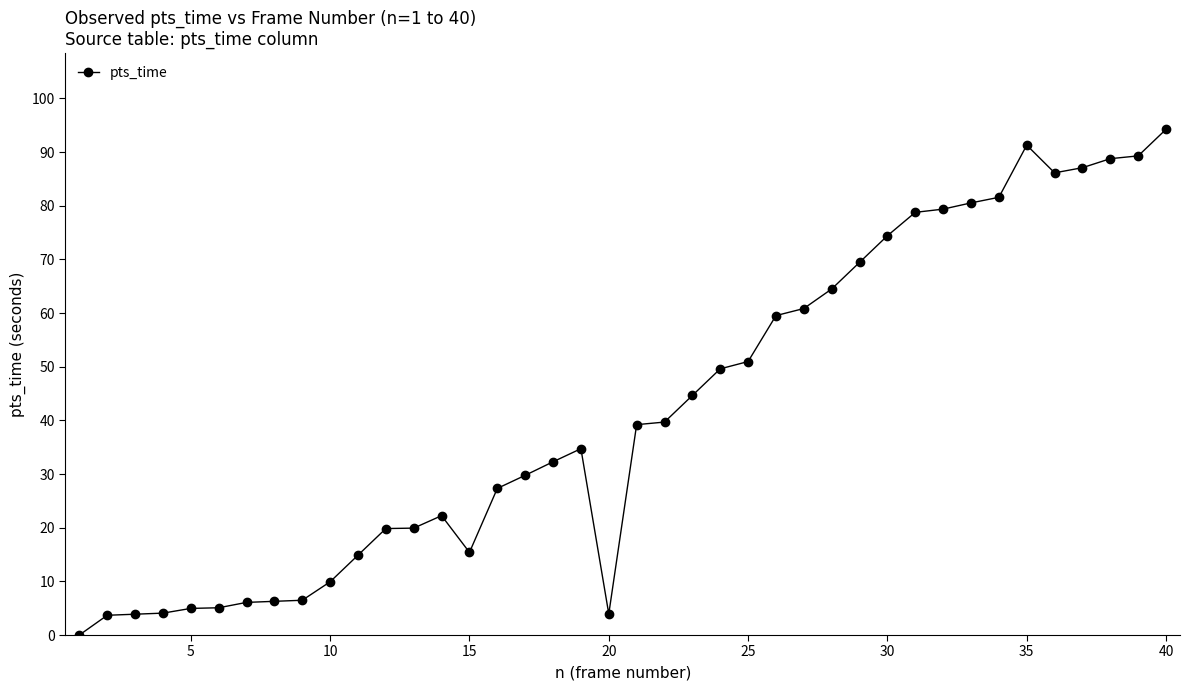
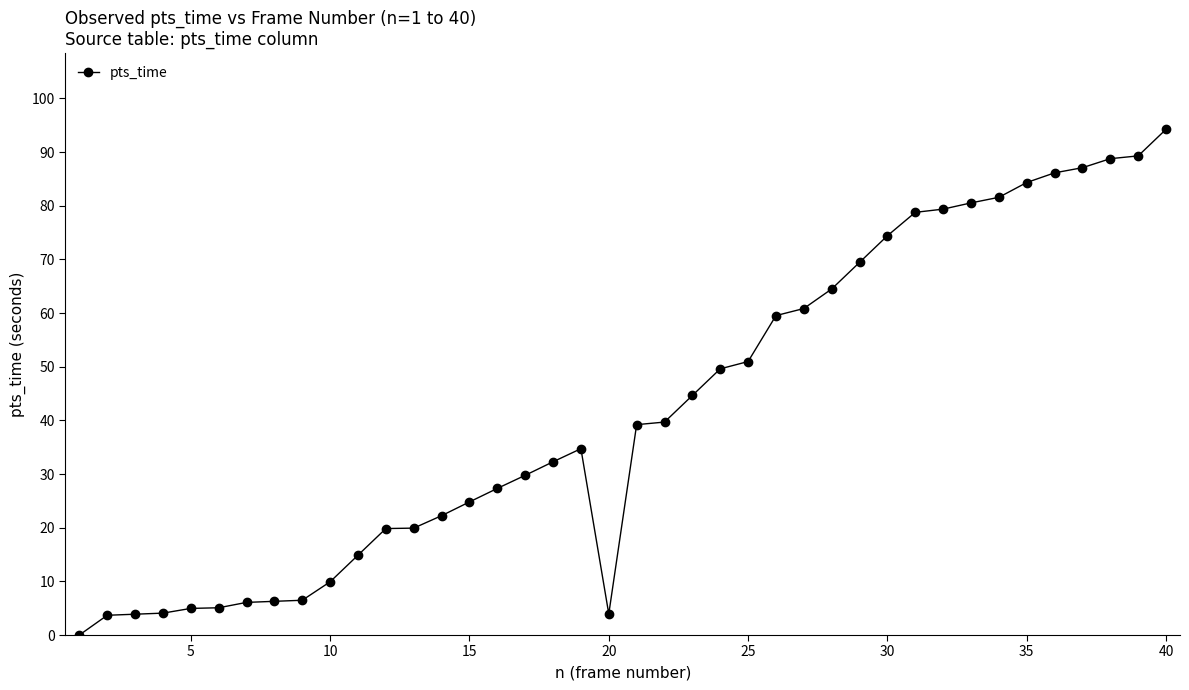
  {
    "5": 5,
    "10": 10,
-   "15": 15,
+   "15": 25,
    "20": 4,
    "25": 51,
    "30": 74,
-   "35": 91,
+   "35": 84,
    "40": 94
  }
